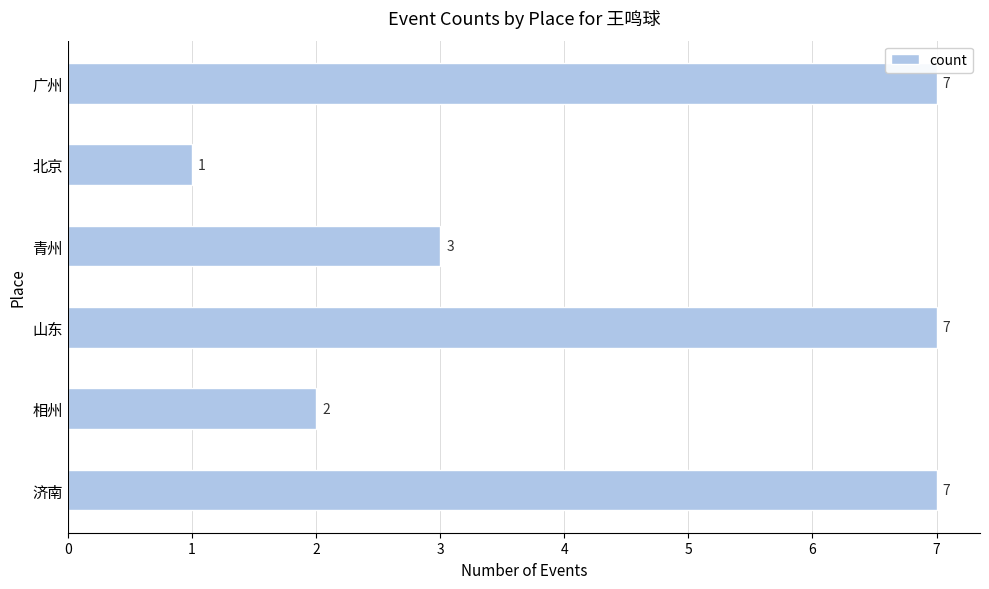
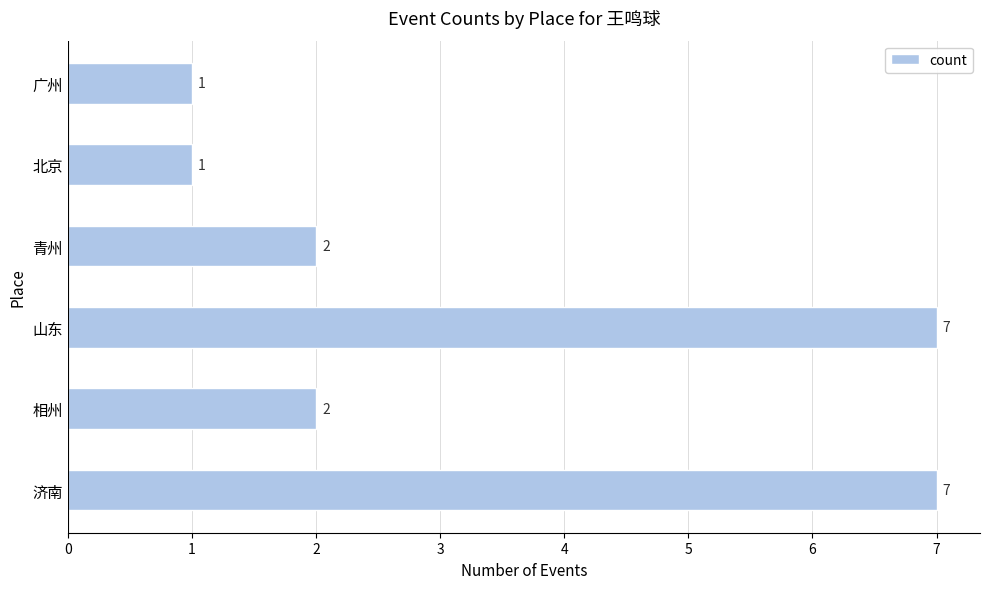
  {
-   "广州": 7,
+   "广州": 1,
    "北京": 1,
-   "青州": 3,
+   "青州": 2,
    "山东": 7,
    "相州": 2,
    "济南": 7
  }
